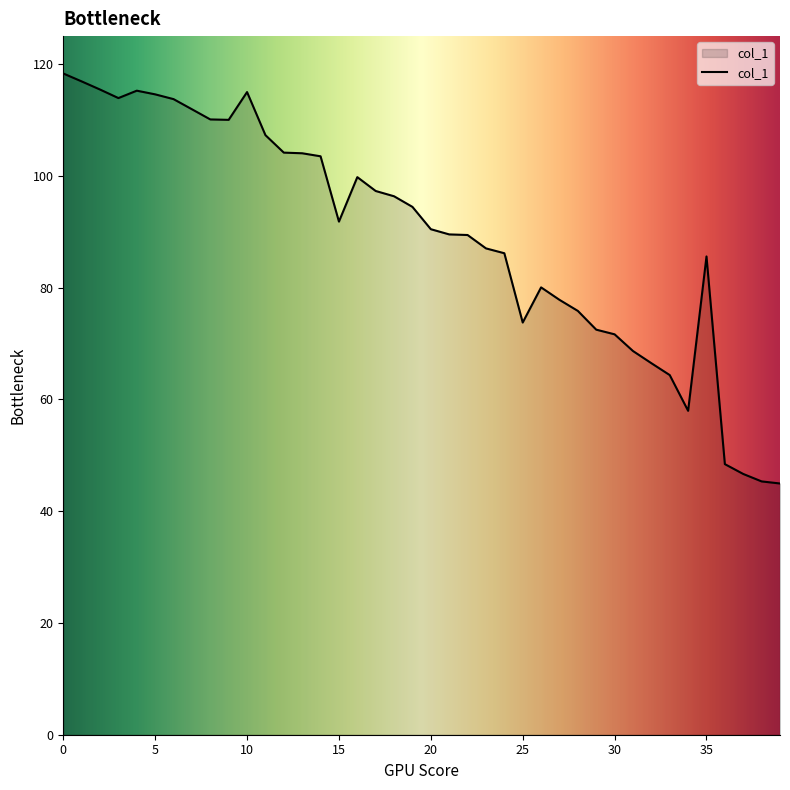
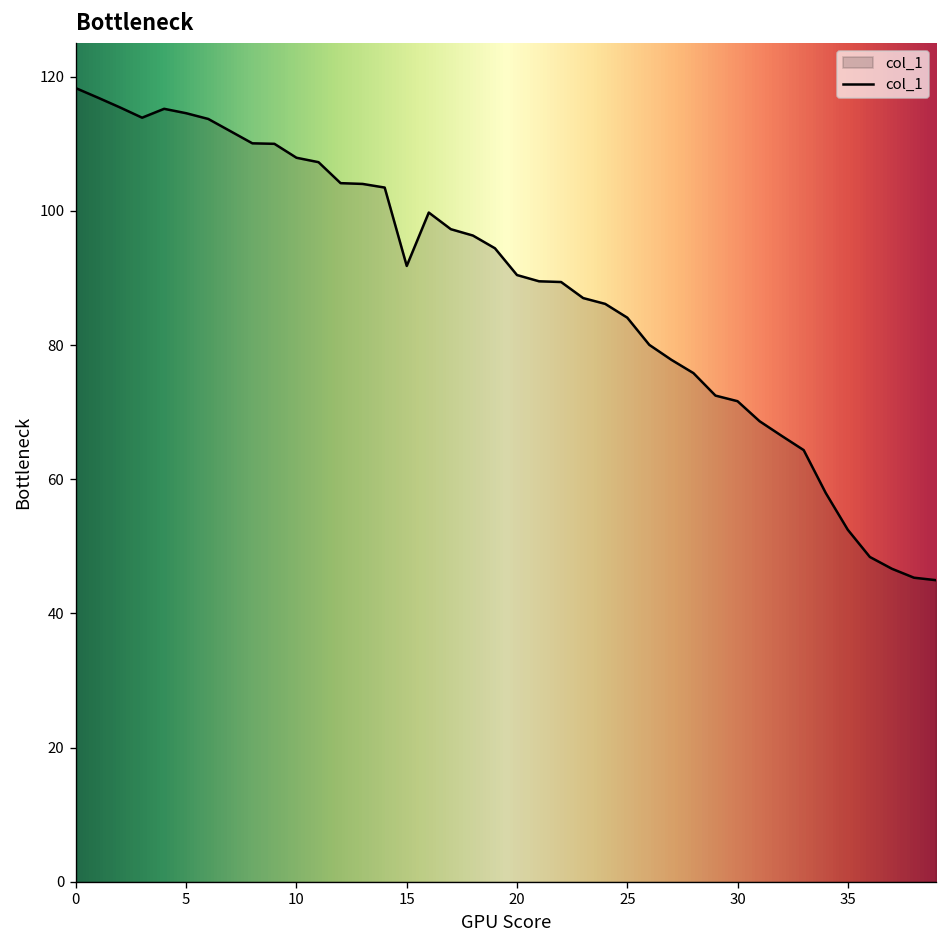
  {
    "0": 118,
    "5": 115,
-   "10": 115,
+   "10": 108,
    "15": 92,
    "20": 90,
-   "25": 74,
+   "25": 84,
    "30": 72,
-   "35": 86
+   "35": 52
  }
